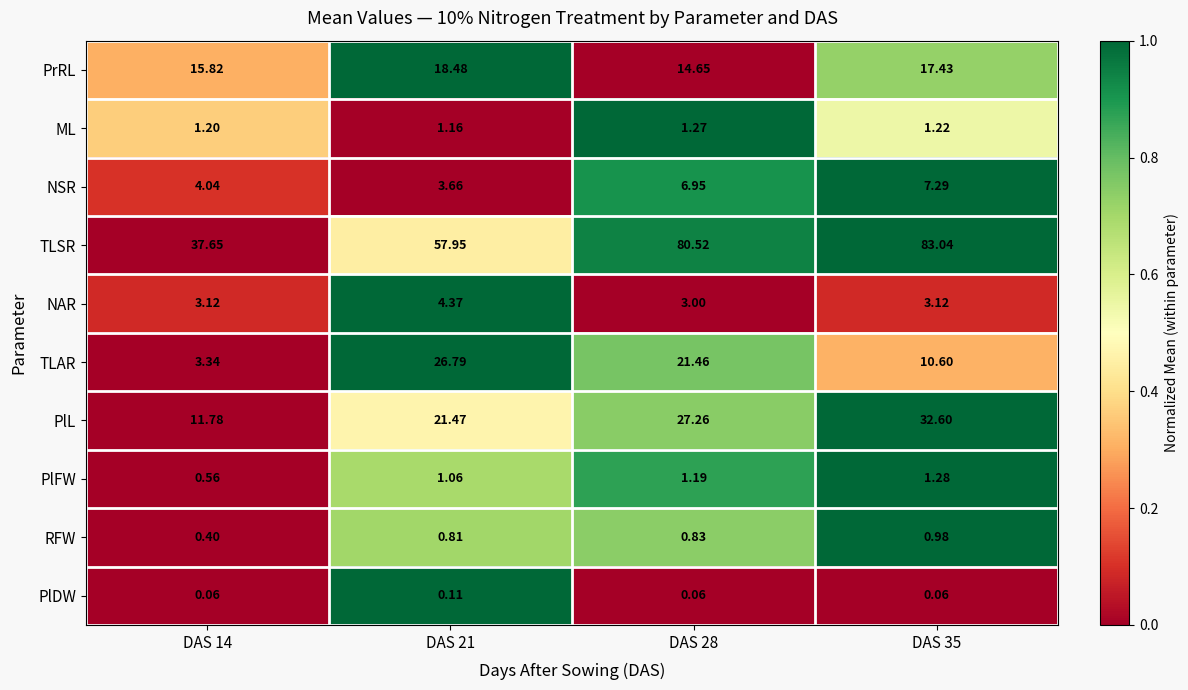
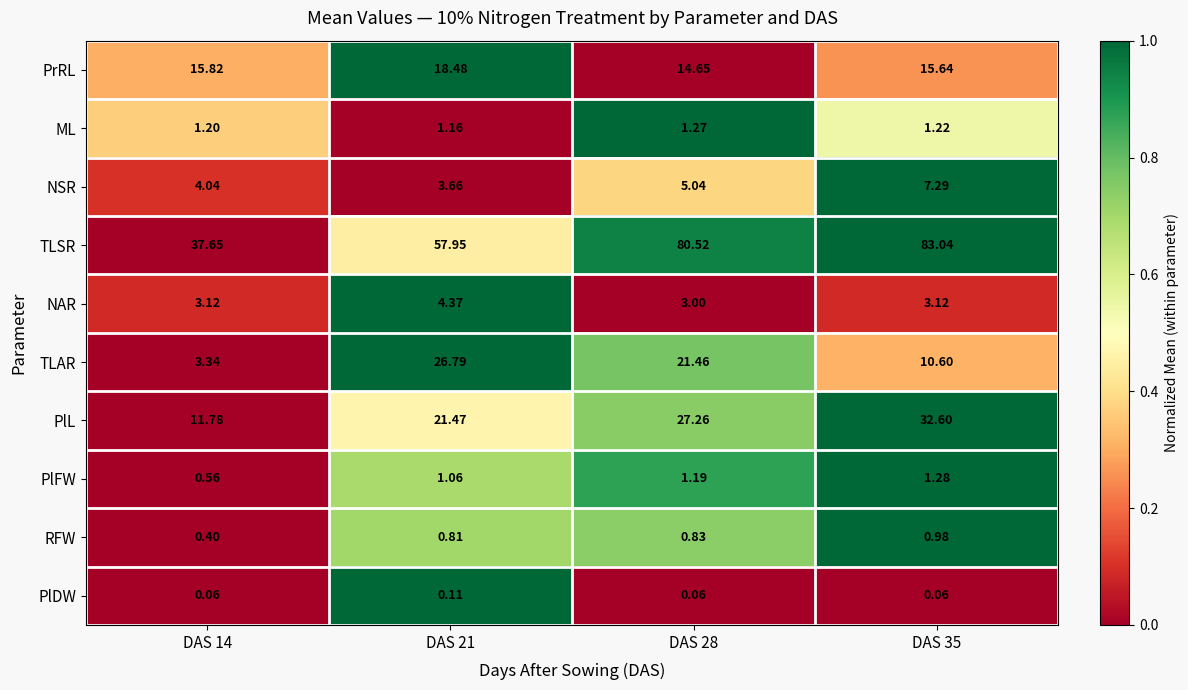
  {
    "PrRL": {
      "DAS 14": 15.82,
      "DAS 21": 18.48,
      "DAS 28": 14.65,
-     "DAS 35": 17.43
+     "DAS 35": 15.64
    },
    "ML": {
      "DAS 14": 1.20,
      "DAS 21": 1.16,
      "DAS 28": 1.27,
      "DAS 35": 1.22
    },
    "NSR": {
      "DAS 14": 4.04,
      "DAS 21": 3.66,
-     "DAS 28": 6.95,
+     "DAS 28": 5.04,
      "DAS 35": 7.29
    },
    "TLSR": {
      "DAS 14": 37.65,
      "DAS 21": 57.95,
      "DAS 28": 80.52,
      "DAS 35": 83.04
    },
    "NAR": {
      "DAS 14": 3.12,
      "DAS 21": 4.37,
      "DAS 28": 3.00,
      "DAS 35": 3.12
    },
    "TLAR": {
      "DAS 14": 3.34,
      "DAS 21": 26.79,
      "DAS 28": 21.46,
      "DAS 35": 10.60
    },
    "PlL": {
      "DAS 14": 11.78,
      "DAS 21": 21.47,
      "DAS 28": 27.26,
      "DAS 35": 32.60
    },
    "PlFW": {
      "DAS 14": 0.56,
      "DAS 21": 1.06,
      "DAS 28": 1.19,
      "DAS 35": 1.28
    },
    "RFW": {
      "DAS 14": 0.40,
      "DAS 21": 0.81,
      "DAS 28": 0.83,
      "DAS 35": 0.98
    },
    "PlDW": {
      "DAS 14": 0.06,
      "DAS 21": 0.11,
      "DAS 28": 0.06,
      "DAS 35": 0.06
    }
  }
